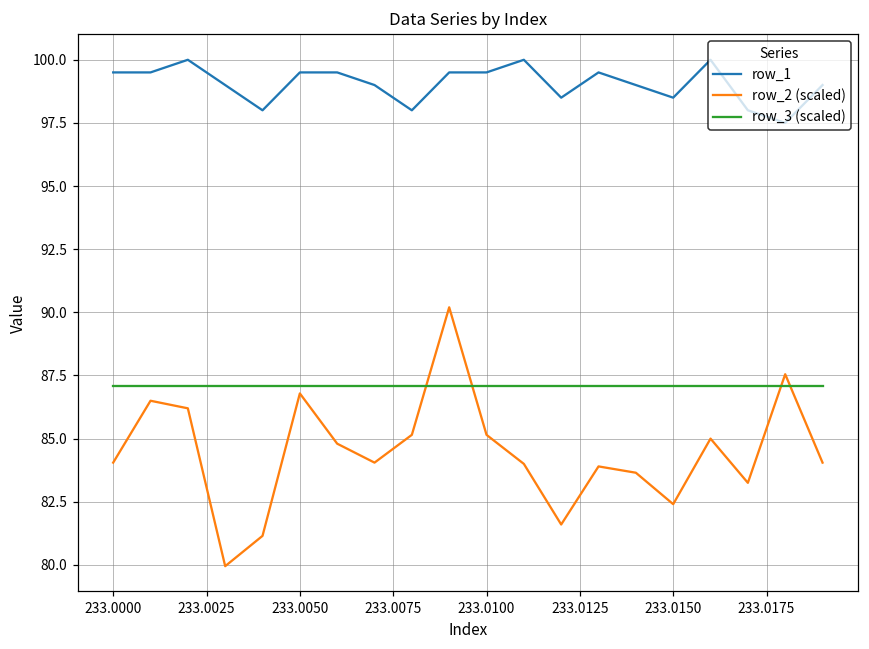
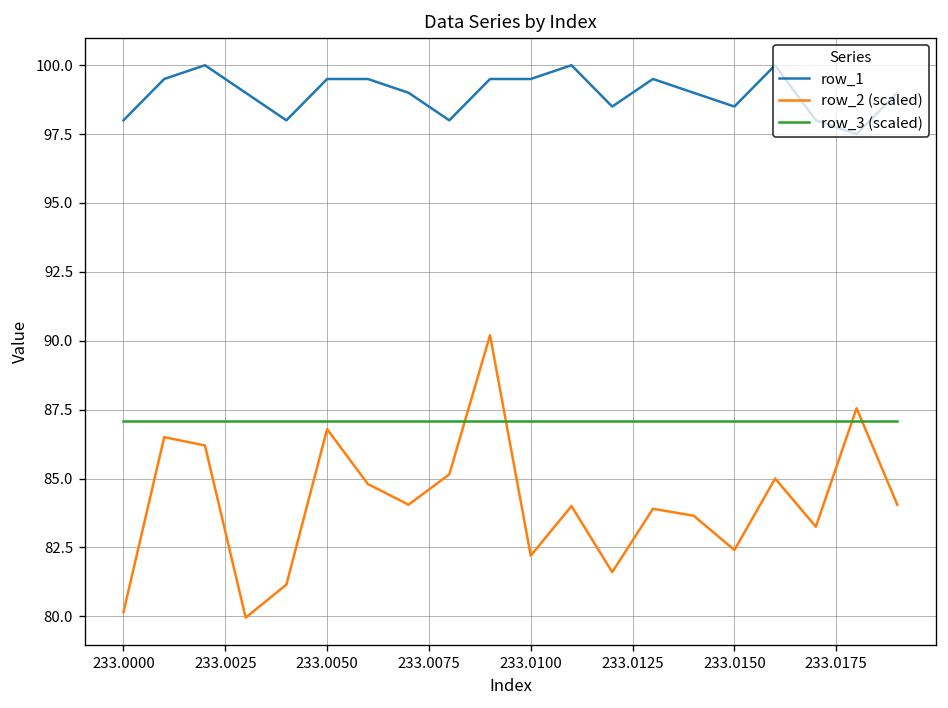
  {
    "row_1": {
-     "233.0000": 99.5,
+     "233.0000": 98.0,
      "233.0050": 99.5,
      "233.0100": 99.5,
      "233.0150": 98.5
    },
    "row_2 (scaled)": {
-     "233.0000": 84.1,
+     "233.0000": 80.2,
      "233.0050": 86.8,
-     "233.0100": 85.2,
+     "233.0100": 82.2,
      "233.0150": 82.4
    },
    "row_3 (scaled)": {
      "233.0000": 87.1,
      "233.0050": 87.1,
      "233.0100": 87.1,
      "233.0150": 87.1
    }
  }
